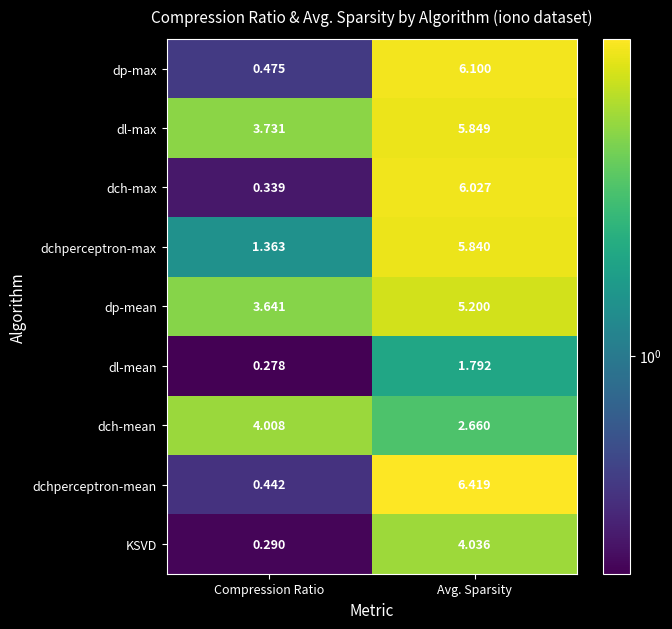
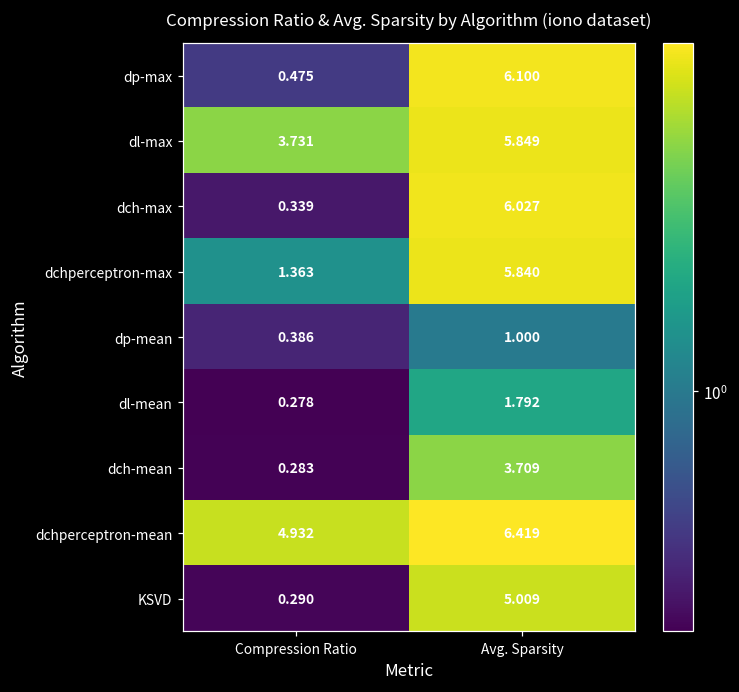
  {
    "dp-max": {
      "Compression Ratio": 0.475,
      "Avg. Sparsity": 6.100
    },
    "dl-max": {
      "Compression Ratio": 3.731,
      "Avg. Sparsity": 5.849
    },
    "dch-max": {
      "Compression Ratio": 0.339,
      "Avg. Sparsity": 6.027
    },
    "dchperceptron-max": {
      "Compression Ratio": 1.363,
      "Avg. Sparsity": 5.840
    },
    "dp-mean": {
-     "Compression Ratio": 3.641,
-     "Avg. Sparsity": 5.200
+     "Compression Ratio": 0.386,
+     "Avg. Sparsity": 1.000
    },
    "dl-mean": {
      "Compression Ratio": 0.278,
      "Avg. Sparsity": 1.792
    },
    "dch-mean": {
-     "Compression Ratio": 4.008,
-     "Avg. Sparsity": 2.660
+     "Compression Ratio": 0.283,
+     "Avg. Sparsity": 3.709
    },
    "dchperceptron-mean": {
-     "Compression Ratio": 0.442,
+     "Compression Ratio": 4.932,
      "Avg. Sparsity": 6.419
    },
    "KSVD": {
      "Compression Ratio": 0.290,
-     "Avg. Sparsity": 4.036
+     "Avg. Sparsity": 5.009
    }
  }
